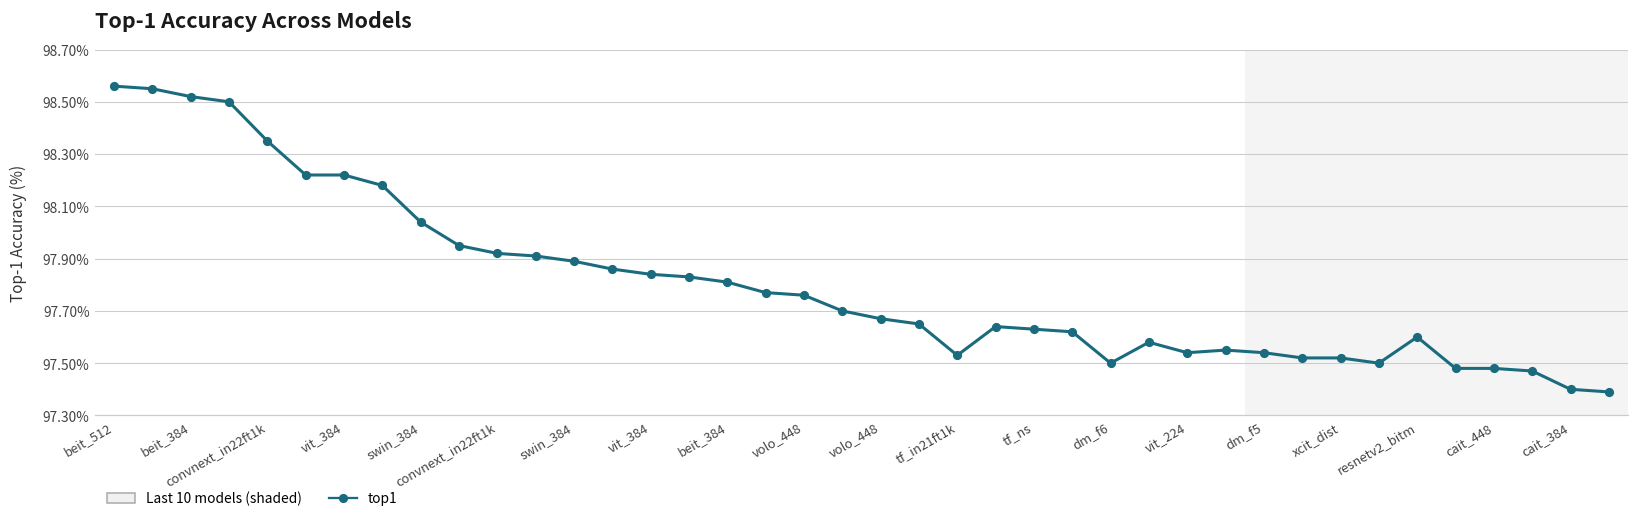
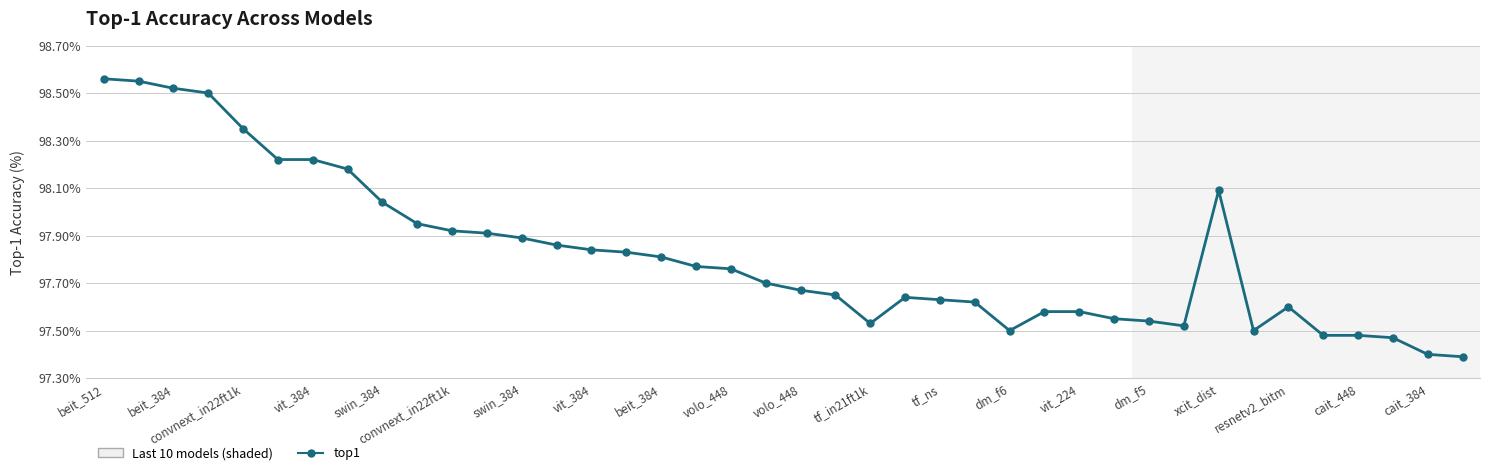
  {
    "beit_512": "98.56%",
    "tf_in21ft1k": "97.53%",
    "tf_ns": "97.63%",
    "dm_f6": "97.50%",
-   "vit_224": "97.54%",
+   "vit_224": "97.58%",
    "dm_f5": "97.54%",
-   "xcit_dist": "97.52%",
+   "xcit_dist": "98.09%",
    "resnetv2_bitm": "97.60%",
    "cait_448": "97.48%",
    "cait_384": "97.40%"
  }
